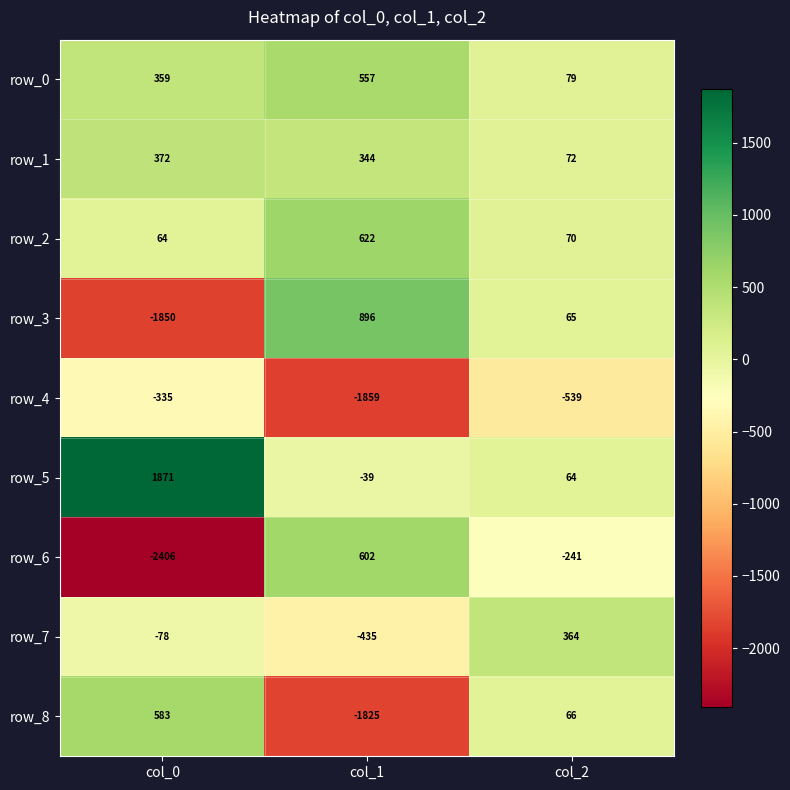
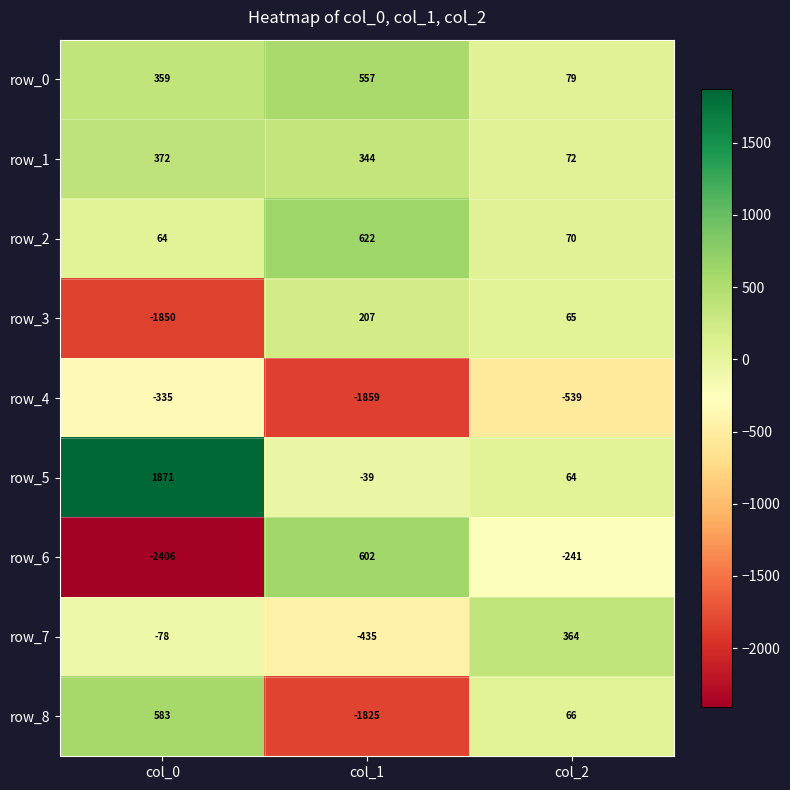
  {
    "row_0": {
      "col_0": 359,
      "col_1": 557,
      "col_2": 79
    },
    "row_1": {
      "col_0": 372,
      "col_1": 344,
      "col_2": 72
    },
    "row_2": {
      "col_0": 64,
      "col_1": 622,
      "col_2": 70
    },
    "row_3": {
      "col_0": -1850,
-     "col_1": 896,
+     "col_1": 207,
      "col_2": 65
    },
    "row_4": {
      "col_0": -335,
      "col_1": -1859,
      "col_2": -539
    },
    "row_5": {
      "col_0": 1871,
      "col_1": -39,
      "col_2": 64
    },
    "row_6": {
      "col_0": -2406,
      "col_1": 602,
      "col_2": -241
    },
    "row_7": {
      "col_0": -78,
      "col_1": -435,
      "col_2": 364
    },
    "row_8": {
      "col_0": 583,
      "col_1": -1825,
      "col_2": 66
    }
  }
